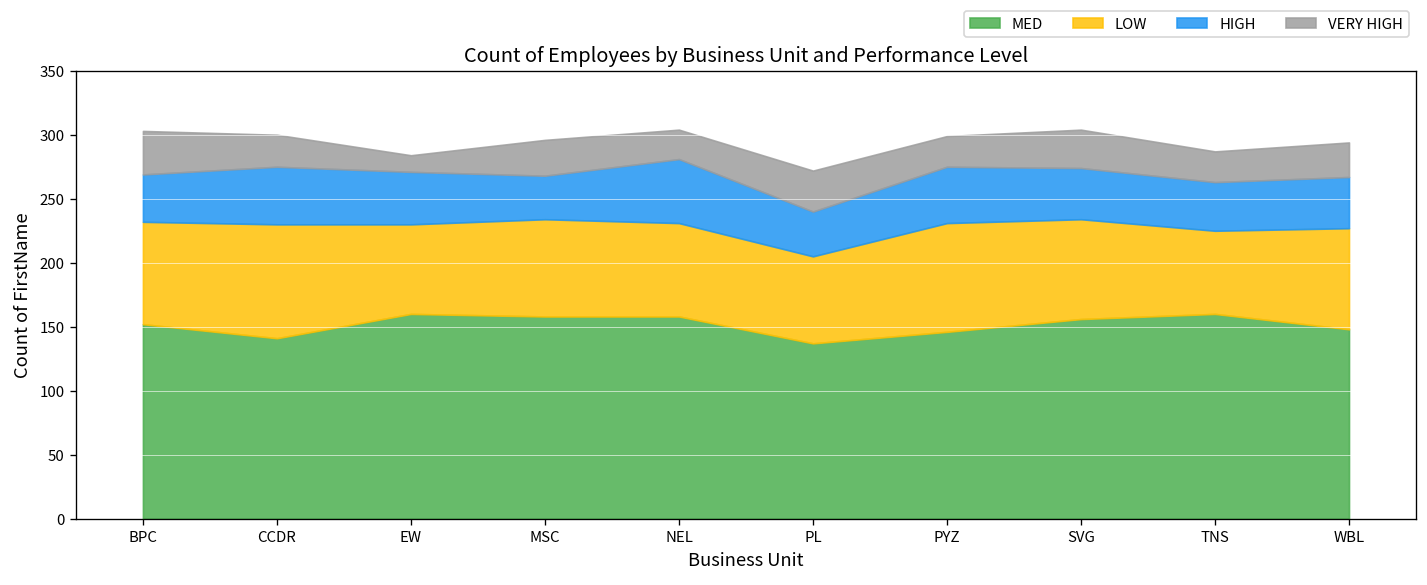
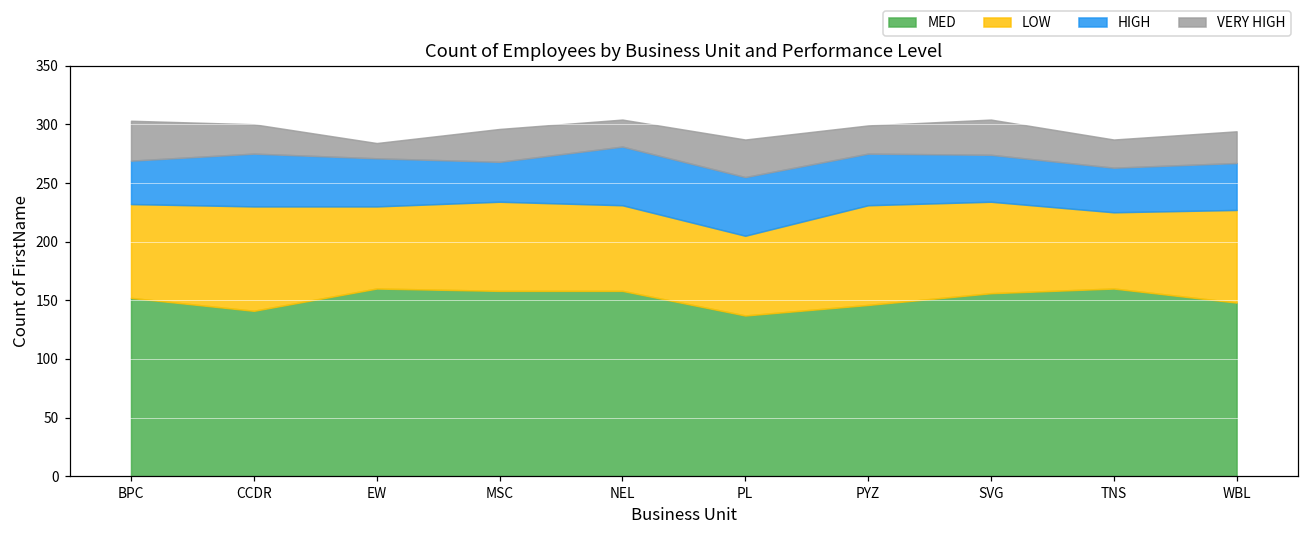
  {
    "MED": {
      "BPC": 152,
      "CCDR": 141,
      "EW": 160,
      "MSC": 158,
      "NEL": 158,
      "PL": 137,
      "PYZ": 146,
      "SVG": 156,
      "TNS": 160,
      "WBL": 148
    },
    "LOW": {
      "BPC": 80,
      "CCDR": 89,
      "EW": 70,
      "MSC": 76,
      "NEL": 73,
      "PL": 68,
      "PYZ": 85,
      "SVG": 78,
      "TNS": 65,
      "WBL": 79
    },
    "HIGH": {
      "BPC": 37,
      "CCDR": 45,
      "EW": 41,
      "MSC": 34,
      "NEL": 50,
-     "PL": 35,
+     "PL": 50,
      "PYZ": 44,
      "SVG": 40,
      "TNS": 38,
      "WBL": 40
    },
    "VERY HIGH": {
      "BPC": 34,
      "CCDR": 25,
      "EW": 13,
      "MSC": 28,
      "NEL": 23,
      "PL": 32,
      "PYZ": 24,
      "SVG": 30,
      "TNS": 24,
      "WBL": 27
    }
  }
